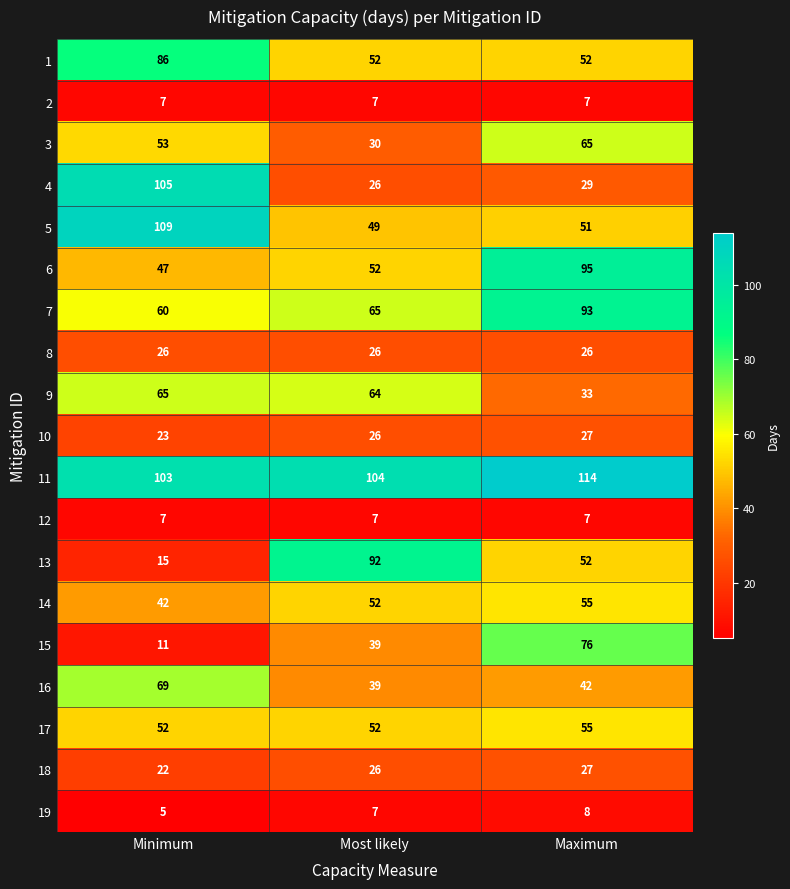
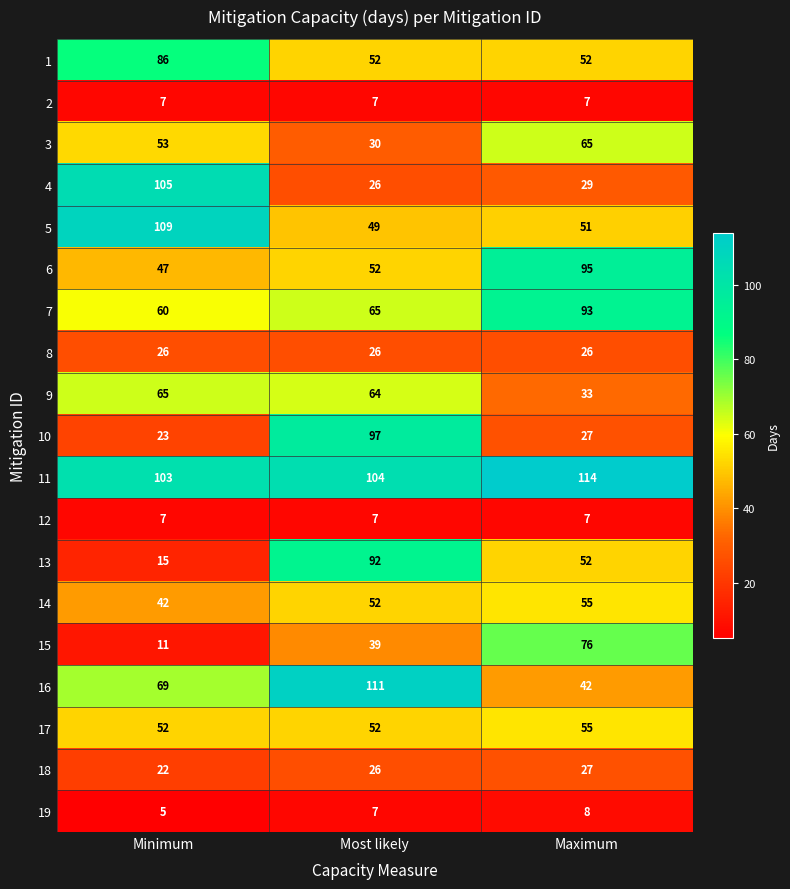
  {
    "1": {
      "Minimum": 86,
      "Most likely": 52,
      "Maximum": 52
    },
    "2": {
      "Minimum": 7,
      "Most likely": 7,
      "Maximum": 7
    },
    "3": {
      "Minimum": 53,
      "Most likely": 30,
      "Maximum": 65
    },
    "4": {
      "Minimum": 105,
      "Most likely": 26,
      "Maximum": 29
    },
    "5": {
      "Minimum": 109,
      "Most likely": 49,
      "Maximum": 51
    },
    "6": {
      "Minimum": 47,
      "Most likely": 52,
      "Maximum": 95
    },
    "7": {
      "Minimum": 60,
      "Most likely": 65,
      "Maximum": 93
    },
    "8": {
      "Minimum": 26,
      "Most likely": 26,
      "Maximum": 26
    },
    "9": {
      "Minimum": 65,
      "Most likely": 64,
      "Maximum": 33
    },
    "10": {
      "Minimum": 23,
-     "Most likely": 26,
+     "Most likely": 97,
      "Maximum": 27
    },
    "11": {
      "Minimum": 103,
      "Most likely": 104,
      "Maximum": 114
    },
    "12": {
      "Minimum": 7,
      "Most likely": 7,
      "Maximum": 7
    },
    "13": {
      "Minimum": 15,
      "Most likely": 92,
      "Maximum": 52
    },
    "14": {
      "Minimum": 42,
      "Most likely": 52,
      "Maximum": 55
    },
    "15": {
      "Minimum": 11,
      "Most likely": 39,
      "Maximum": 76
    },
    "16": {
      "Minimum": 69,
-     "Most likely": 39,
+     "Most likely": 111,
      "Maximum": 42
    },
    "17": {
      "Minimum": 52,
      "Most likely": 52,
      "Maximum": 55
    },
    "18": {
      "Minimum": 22,
      "Most likely": 26,
      "Maximum": 27
    },
    "19": {
      "Minimum": 5,
      "Most likely": 7,
      "Maximum": 8
    }
  }
